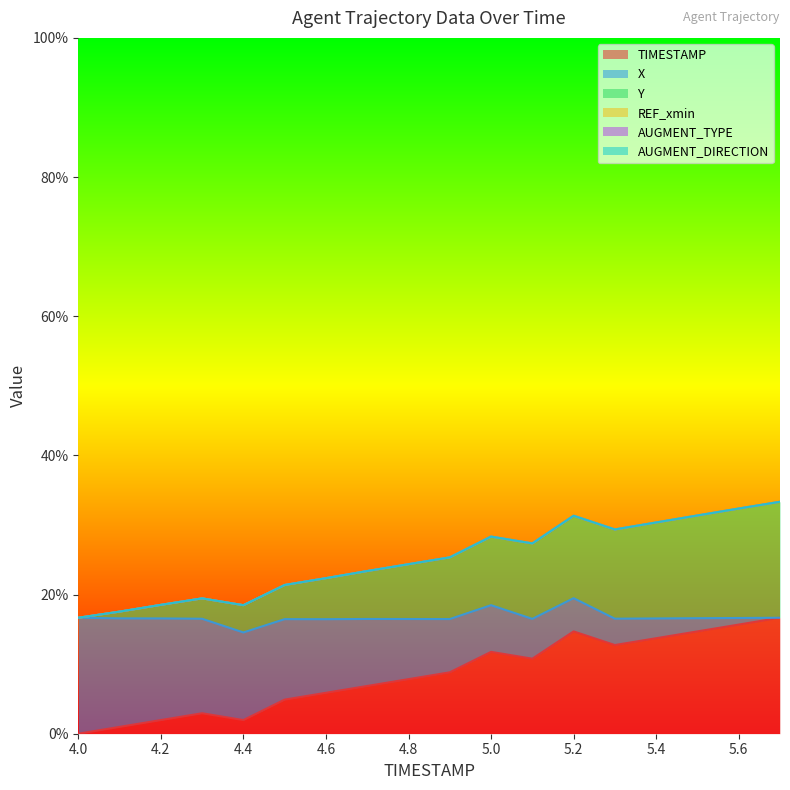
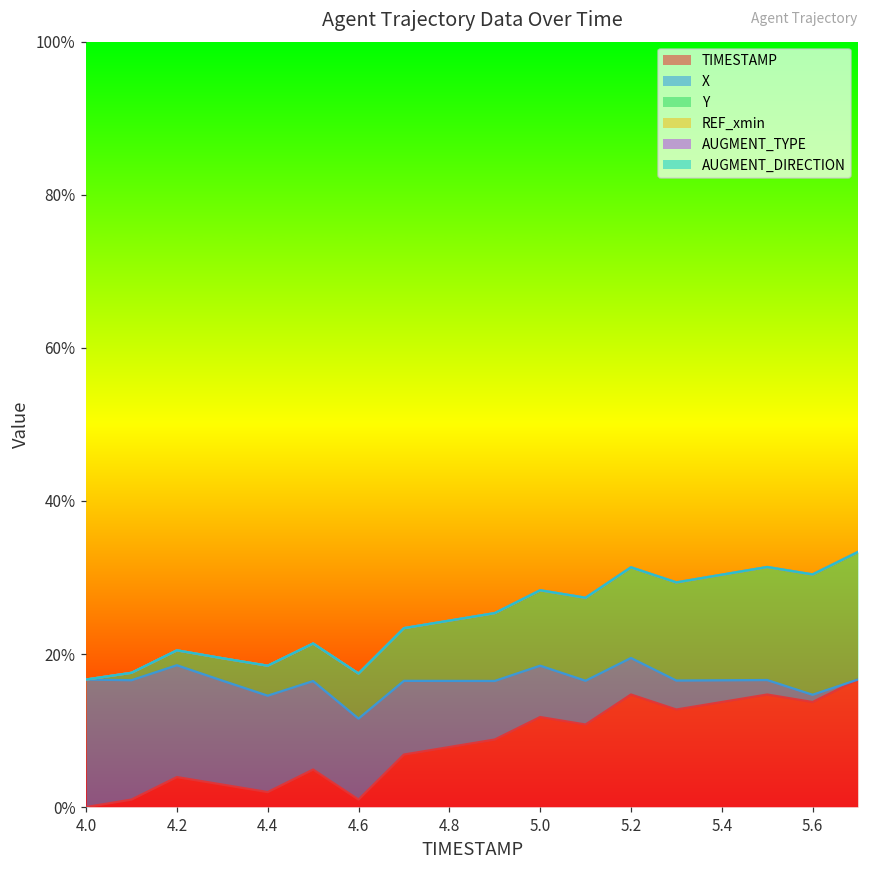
  {
    "TIMESTAMP": {
      "4.0": "0%",
-     "4.2": "2%",
+     "4.2": "4%",
      "4.4": "2%",
-     "4.6": "6%",
+     "4.6": "1%",
      "4.8": "8%",
      "5.0": "12%",
      "5.2": "15%",
      "5.4": "14%",
-     "5.6": "16%"
+     "5.6": "14%"
    }
  }
